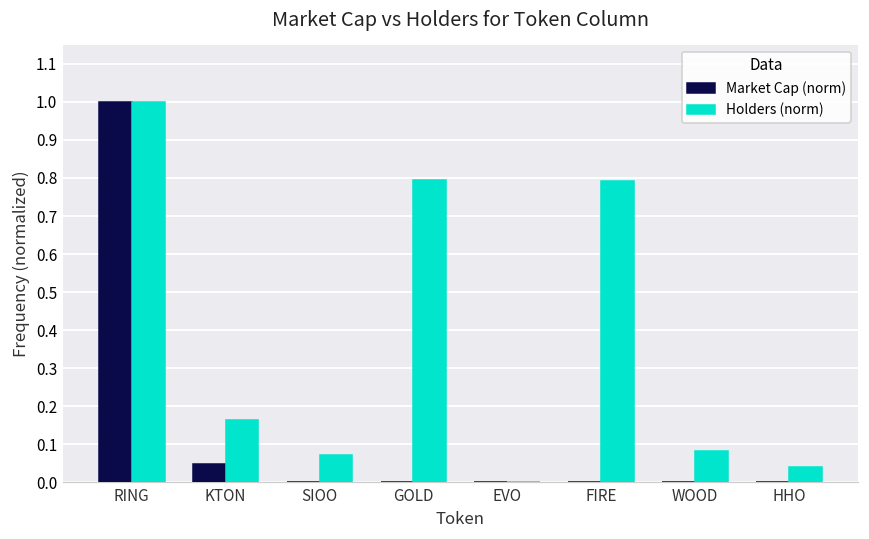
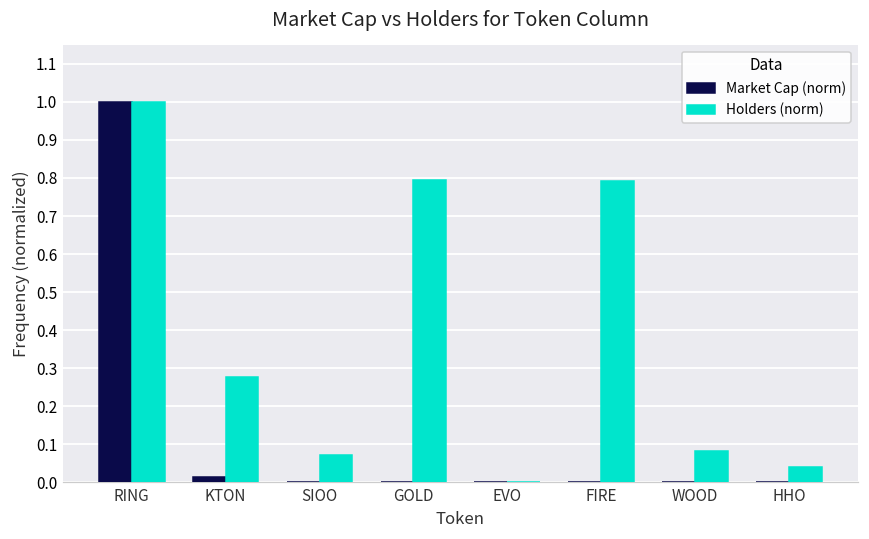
  {
    "Market Cap (norm)": {
      "RING": 1.00,
-     "KTON": 0.05,
+     "KTON": 0.01,
      "SIOO": 0.00,
      "GOLD": 0.00,
      "EVO": 0.00,
      "FIRE": 0.00,
      "WOOD": 0.00,
      "HHO": 0.00
    },
    "Holders (norm)": {
      "RING": 1.00,
-     "KTON": 0.16,
+     "KTON": 0.28,
      "SIOO": 0.07,
      "GOLD": 0.80,
      "EVO": 0.00,
      "FIRE": 0.79,
      "WOOD": 0.08,
      "HHO": 0.04
    }
  }
